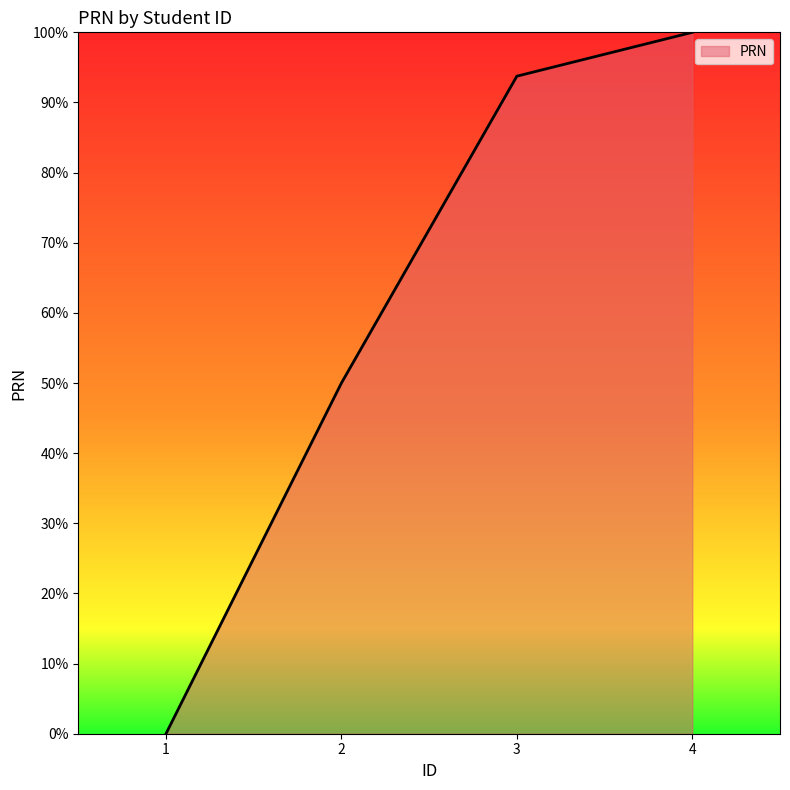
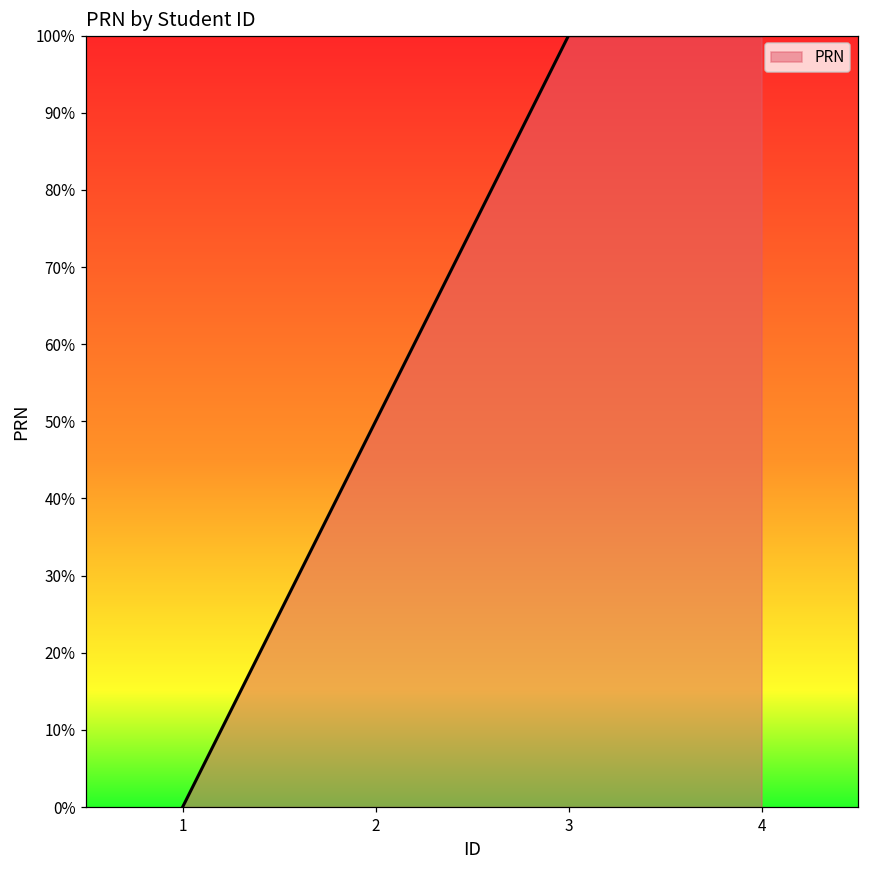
  {
    "1": "0%",
    "2": "50%",
-   "3": "94%",
+   "3": "100%",
    "4": "100%"
  }
